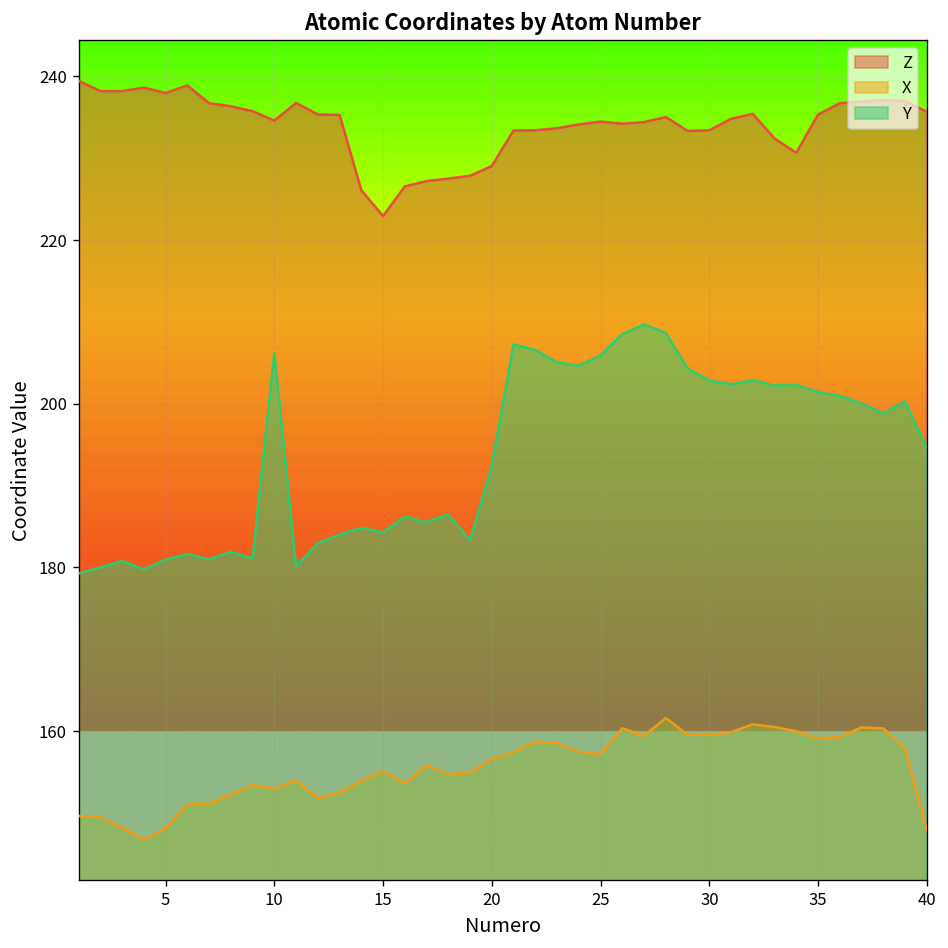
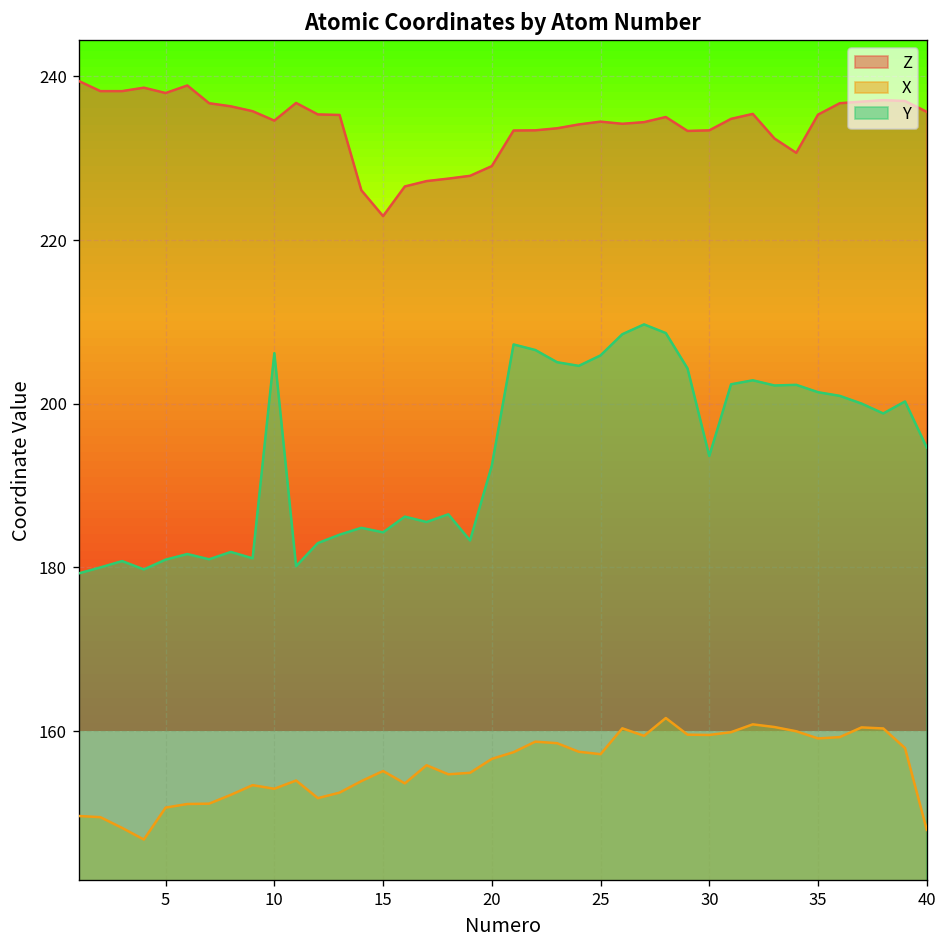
  {
    "Z": {
      "5": 238,
      "10": 235,
      "15": 223,
      "20": 229,
      "25": 234,
      "30": 233,
      "35": 235,
      "40": 236
    },
    "X": {
-     "5": 148,
+     "5": 151,
      "10": 153,
      "15": 155,
      "20": 157,
      "25": 157,
      "30": 160,
      "35": 159,
      "40": 148
    },
    "Y": {
      "5": 181,
      "10": 206,
      "15": 184,
      "20": 192,
      "25": 206,
-     "30": 203,
+     "30": 194,
      "35": 201,
      "40": 195
    }
  }
